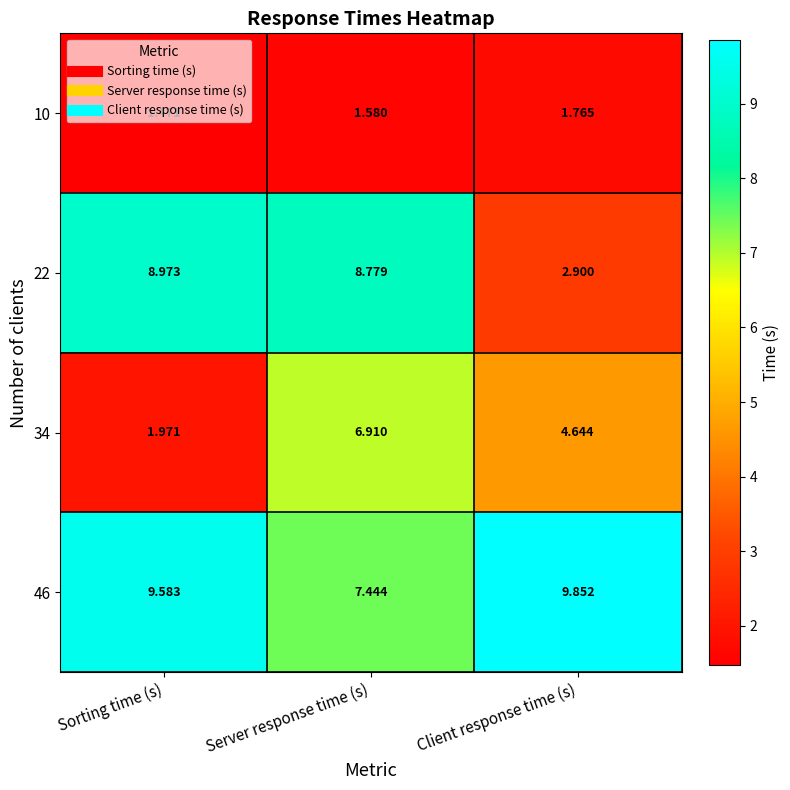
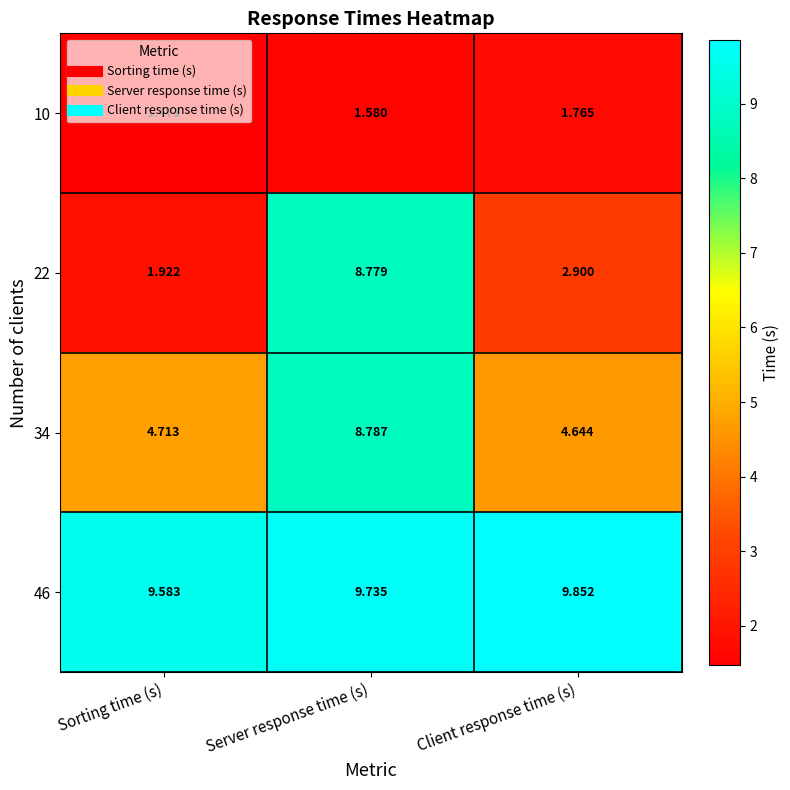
  {
    "10": {
      "Server response time (s)": 1.580,
      "Client response time (s)": 1.765
    },
    "22": {
-     "Sorting time (s)": 8.973,
+     "Sorting time (s)": 1.922,
      "Server response time (s)": 8.779,
      "Client response time (s)": 2.900
    },
    "34": {
-     "Sorting time (s)": 1.971,
-     "Server response time (s)": 6.910,
+     "Sorting time (s)": 4.713,
+     "Server response time (s)": 8.787,
      "Client response time (s)": 4.644
    },
    "46": {
      "Sorting time (s)": 9.583,
-     "Server response time (s)": 7.444,
+     "Server response time (s)": 9.735,
      "Client response time (s)": 9.852
    }
  }
